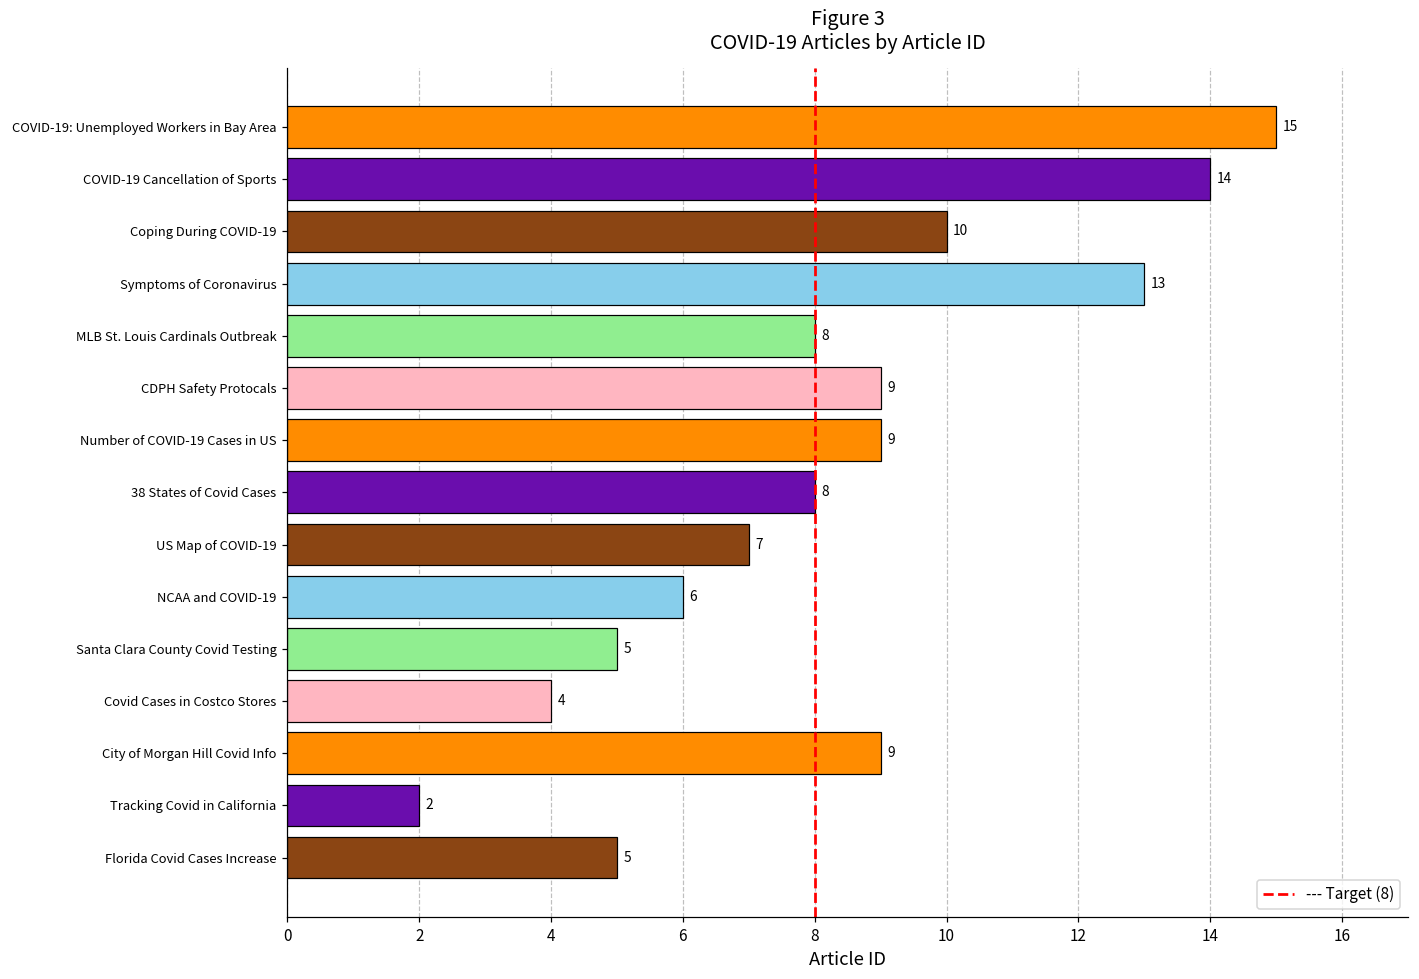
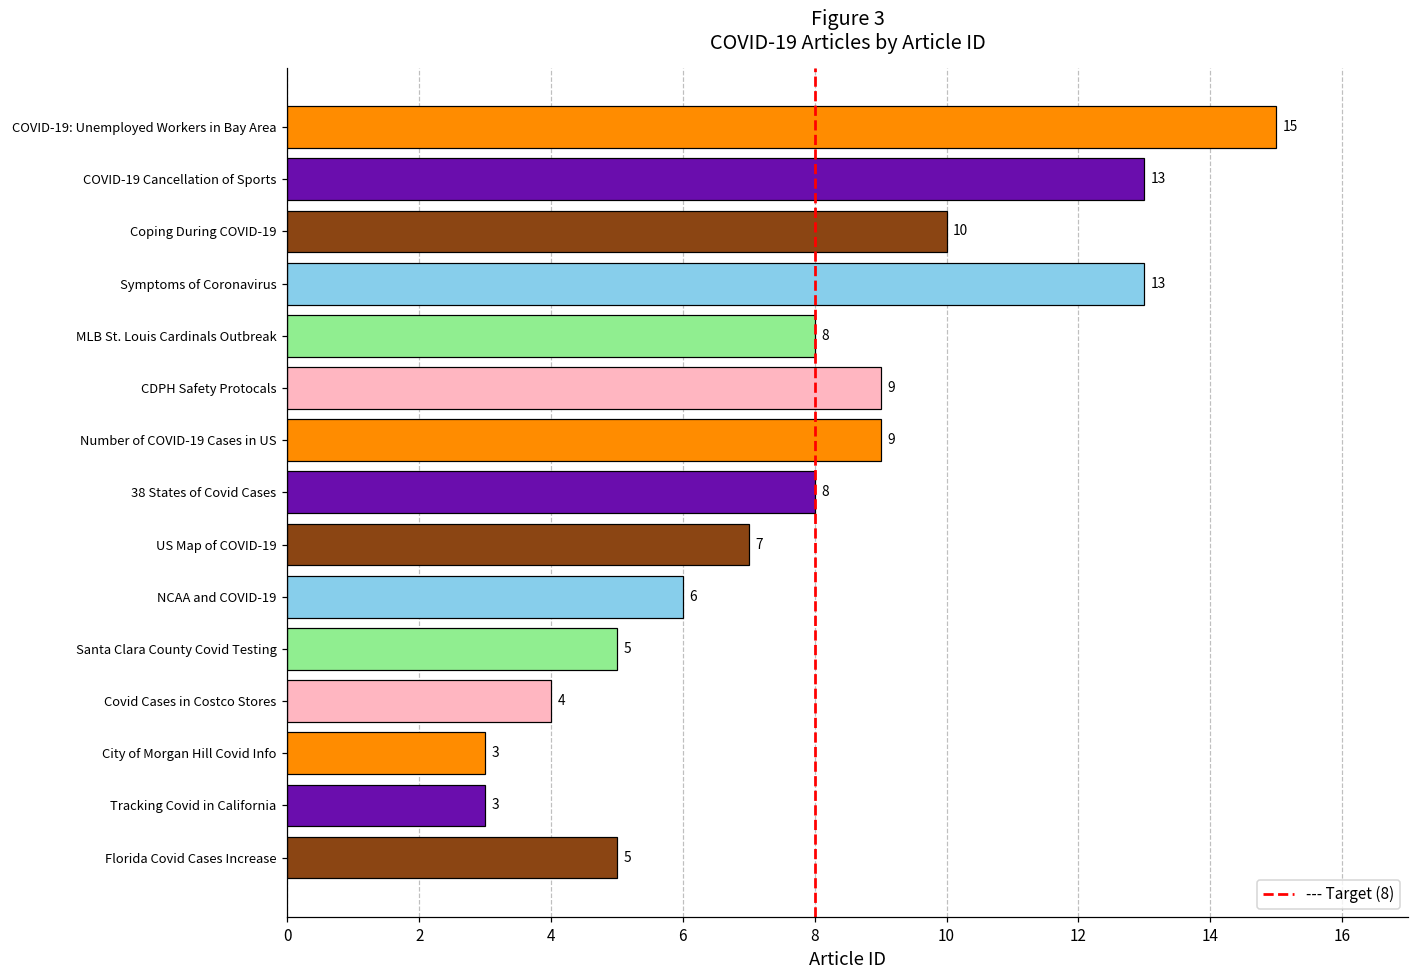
  {
    "COVID-19: Unemployed Workers in Bay Area": 15,
-   "COVID-19 Cancellation of Sports": 14,
+   "COVID-19 Cancellation of Sports": 13,
    "Coping During COVID-19": 10,
    "Symptoms of Coronavirus": 13,
    "MLB St. Louis Cardinals Outbreak": 8,
    "CDPH Safety Protocals": 9,
    "Number of COVID-19 Cases in US": 9,
    "38 States of Covid Cases": 8,
    "US Map of COVID-19": 7,
    "NCAA and COVID-19": 6,
    "Santa Clara County Covid Testing": 5,
    "Covid Cases in Costco Stores": 4,
-   "City of Morgan Hill Covid Info": 9,
-   "Tracking Covid in California": 2,
+   "City of Morgan Hill Covid Info": 3,
+   "Tracking Covid in California": 3,
    "Florida Covid Cases Increase": 5
  }
